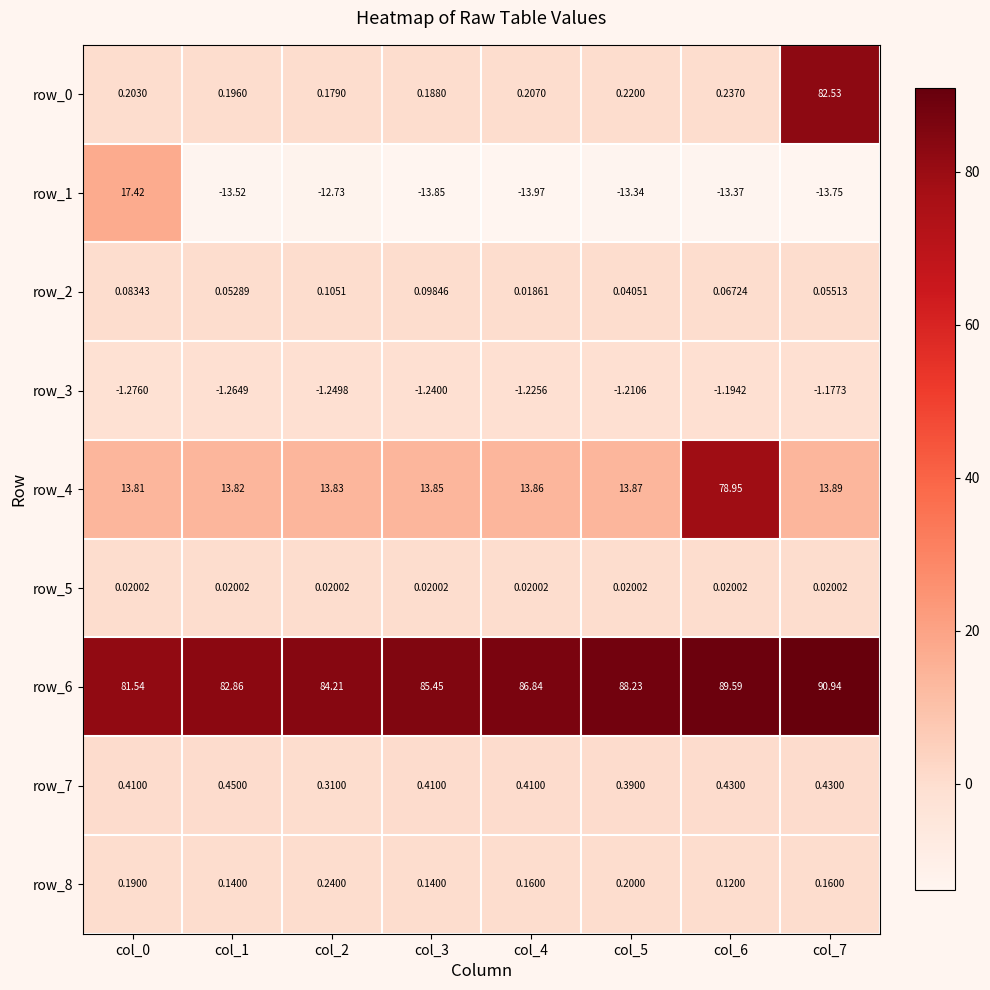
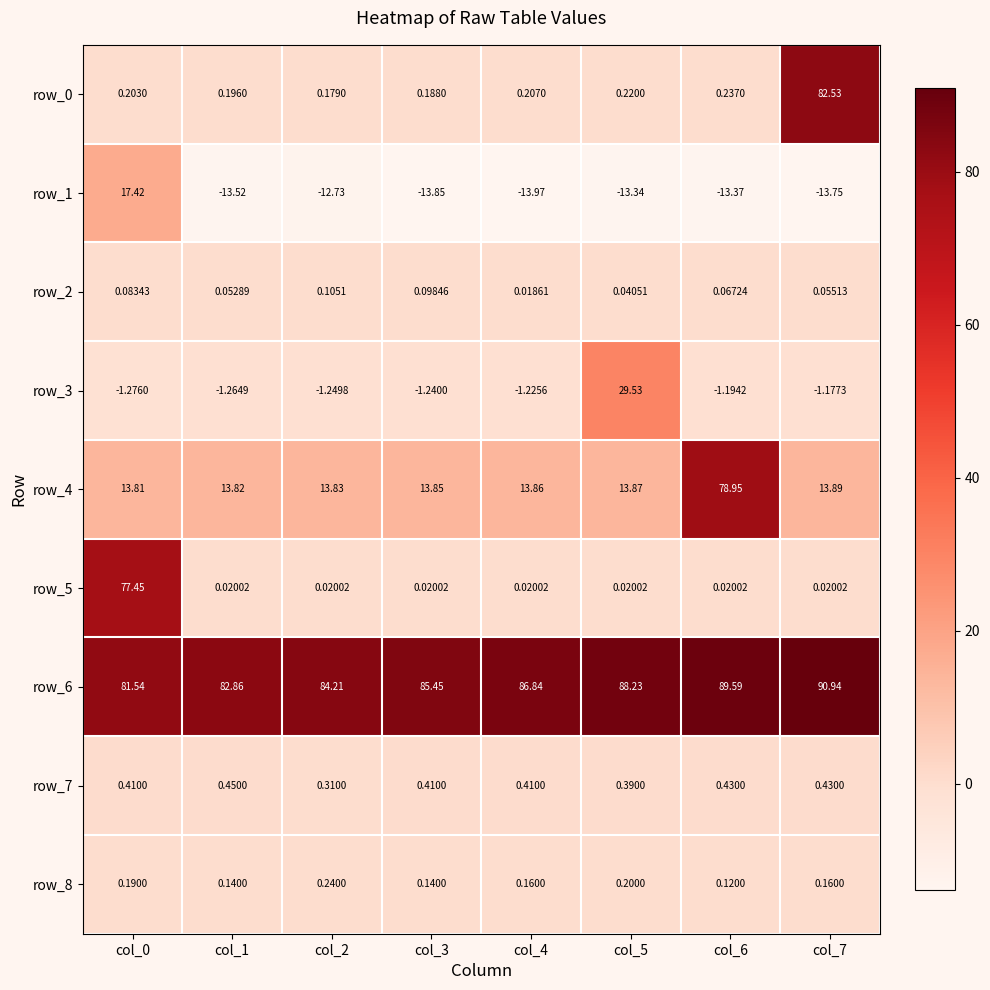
  {
    "row_0": {
      "col_0": 0.2030,
      "col_1": 0.1960,
      "col_2": 0.1790,
      "col_3": 0.1880,
      "col_4": 0.2070,
      "col_5": 0.2200,
      "col_6": 0.2370,
      "col_7": 82.53
    },
    "row_1": {
      "col_0": 17.42,
      "col_1": -13.52,
      "col_2": -12.73,
      "col_3": -13.85,
      "col_4": -13.97,
      "col_5": -13.34,
      "col_6": -13.37,
      "col_7": -13.75
    },
    "row_2": {
      "col_0": 0.08343,
      "col_1": 0.05289,
      "col_2": 0.1051,
      "col_3": 0.09846,
      "col_4": 0.01861,
      "col_5": 0.04051,
      "col_6": 0.06724,
      "col_7": 0.05513
    },
    "row_3": {
      "col_0": -1.2760,
      "col_1": -1.2649,
      "col_2": -1.2498,
      "col_3": -1.2400,
      "col_4": -1.2256,
-     "col_5": -1.2106,
+     "col_5": 29.53,
      "col_6": -1.1942,
      "col_7": -1.1773
    },
    "row_4": {
      "col_0": 13.81,
      "col_1": 13.82,
      "col_2": 13.83,
      "col_3": 13.85,
      "col_4": 13.86,
      "col_5": 13.87,
      "col_6": 78.95,
      "col_7": 13.89
    },
    "row_5": {
-     "col_0": 0.02002,
+     "col_0": 77.45,
      "col_1": 0.02002,
      "col_2": 0.02002,
      "col_3": 0.02002,
      "col_4": 0.02002,
      "col_5": 0.02002,
      "col_6": 0.02002,
      "col_7": 0.02002
    },
    "row_6": {
      "col_0": 81.54,
      "col_1": 82.86,
      "col_2": 84.21,
      "col_3": 85.45,
      "col_4": 86.84,
      "col_5": 88.23,
      "col_6": 89.59,
      "col_7": 90.94
    },
    "row_7": {
      "col_0": 0.4100,
      "col_1": 0.4500,
      "col_2": 0.3100,
      "col_3": 0.4100,
      "col_4": 0.4100,
      "col_5": 0.3900,
      "col_6": 0.4300,
      "col_7": 0.4300
    },
    "row_8": {
      "col_0": 0.1900,
      "col_1": 0.1400,
      "col_2": 0.2400,
      "col_3": 0.1400,
      "col_4": 0.1600,
      "col_5": 0.2000,
      "col_6": 0.1200,
      "col_7": 0.1600
    }
  }
